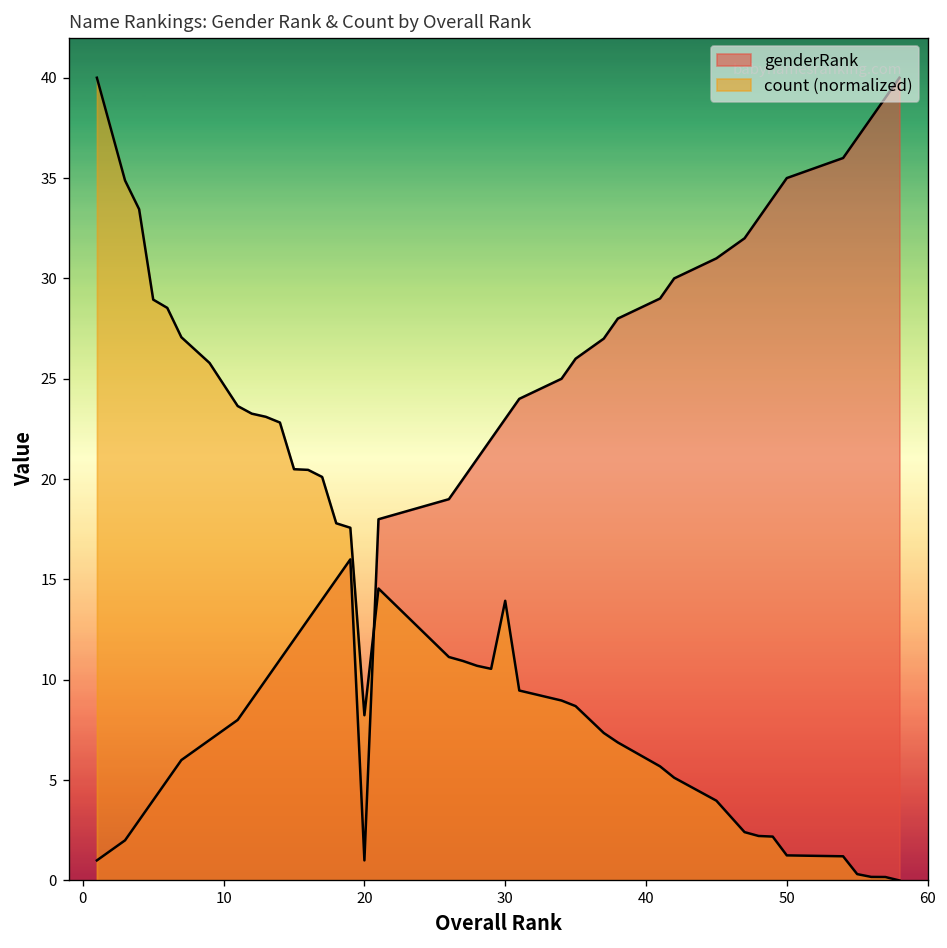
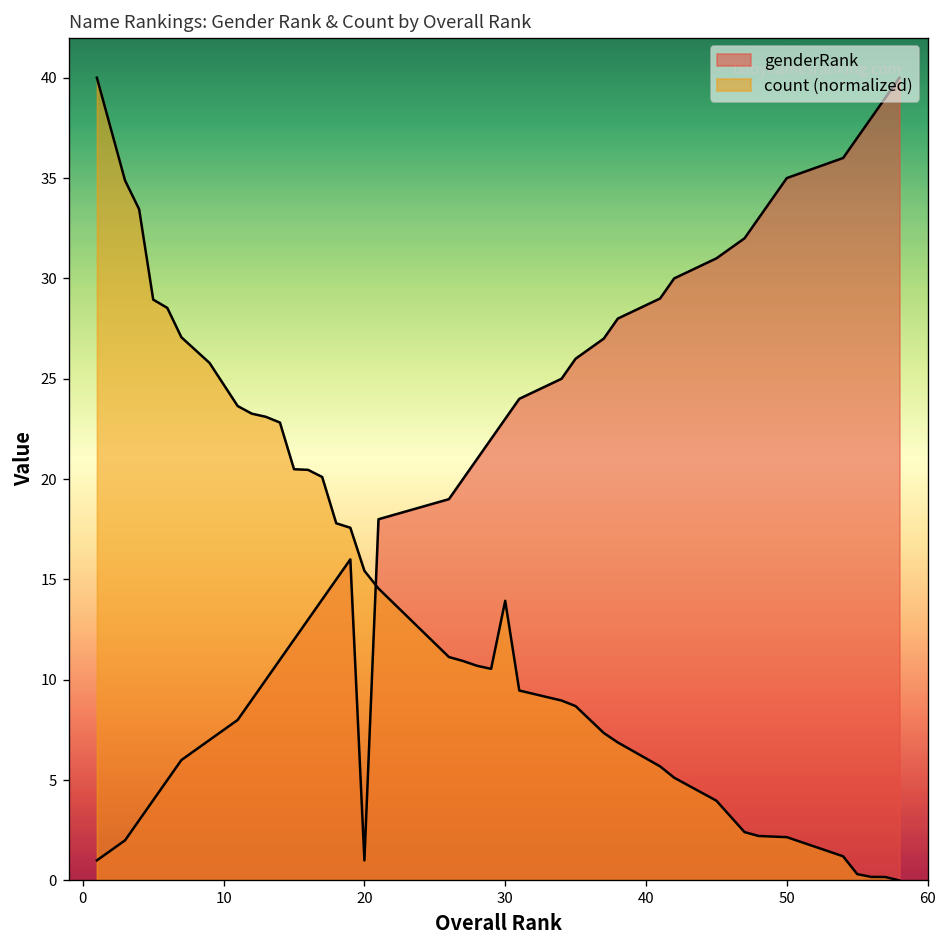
  {
    "genderRank": {
      "20": 1.0,
      "30": 23.0,
      "50": 35.0
    },
    "count (normalized)": {
-     "20": 8.2,
+     "20": 15.4,
      "30": 13.9,
-     "50": 1.2
+     "50": 2.2
    }
  }
